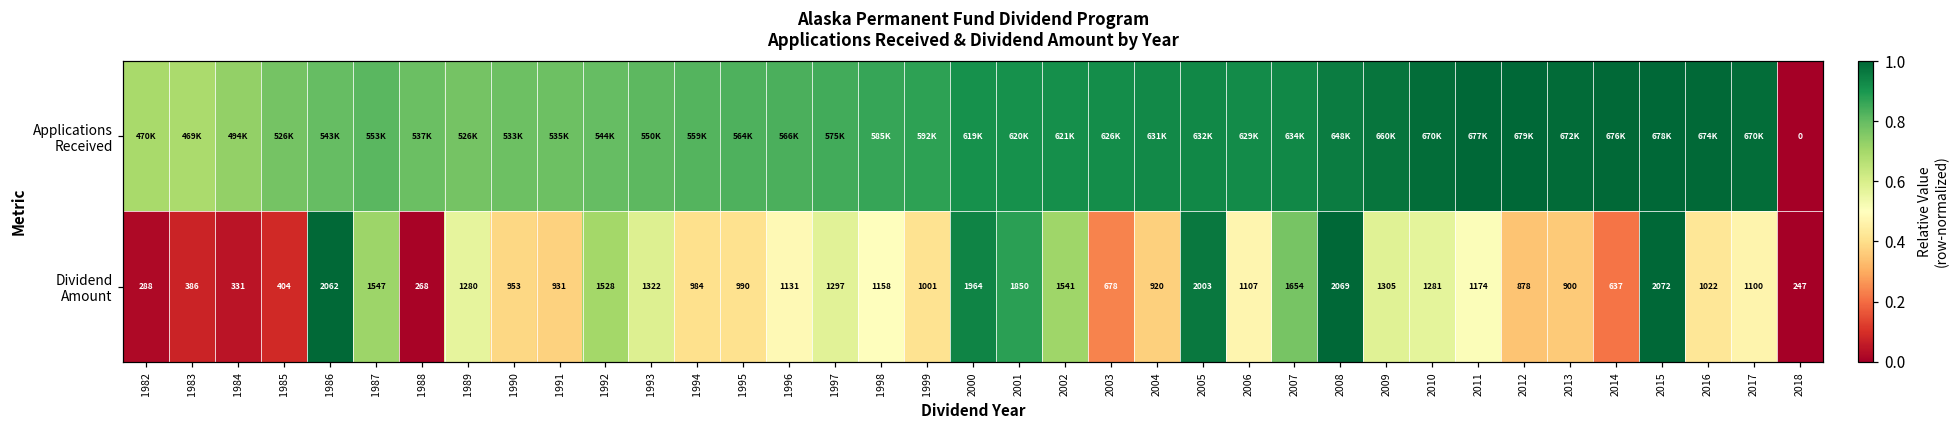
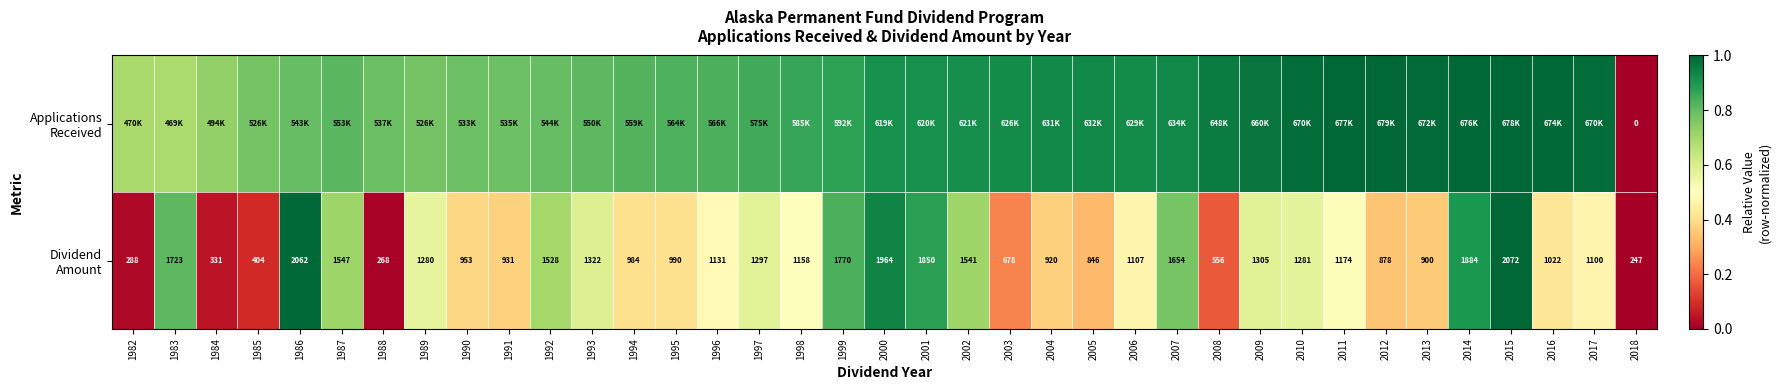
  {
    "Applications Received": {
      "1982": "470K",
      "1983": "469K",
      "1984": "494K",
      "1985": "526K",
      "1986": "543K",
      "1987": "553K",
      "1988": "537K",
      "1989": "526K",
      "1990": "533K",
      "1991": "535K",
      "1992": "544K",
      "1993": "550K",
      "1994": "559K",
      "1995": "564K",
      "1996": "566K",
      "1997": "575K",
      "1998": "585K",
      "1999": "592K",
      "2000": "619K",
      "2001": "620K",
      "2002": "621K",
      "2003": "626K",
      "2004": "631K",
      "2005": "632K",
      "2006": "629K",
      "2007": "634K",
      "2008": "648K",
      "2009": "660K",
      "2010": "670K",
      "2011": "677K",
      "2012": "679K",
      "2013": "672K",
      "2014": "676K",
      "2015": "678K",
      "2016": "674K",
      "2017": "670K",
      "2018": "0"
    },
    "Dividend Amount": {
      "1982": "288",
-     "1983": "386",
+     "1983": "1723",
      "1984": "331",
      "1985": "404",
      "1986": "2062",
      "1987": "1547",
      "1988": "268",
      "1989": "1280",
      "1990": "953",
      "1991": "931",
      "1992": "1528",
      "1993": "1322",
      "1994": "984",
      "1995": "990",
      "1996": "1131",
      "1997": "1297",
      "1998": "1158",
-     "1999": "1001",
+     "1999": "1770",
      "2000": "1964",
      "2001": "1850",
      "2002": "1541",
      "2003": "678",
      "2004": "920",
-     "2005": "2003",
+     "2005": "846",
      "2006": "1107",
      "2007": "1654",
-     "2008": "2069",
+     "2008": "556",
      "2009": "1305",
      "2010": "1281",
      "2011": "1174",
      "2012": "878",
      "2013": "900",
-     "2014": "637",
+     "2014": "1884",
      "2015": "2072",
      "2016": "1022",
      "2017": "1100",
      "2018": "247"
    }
  }
